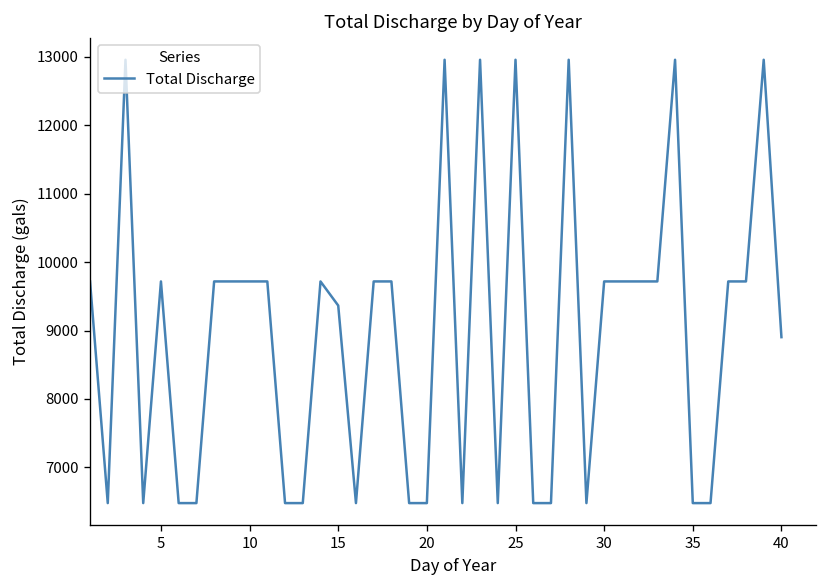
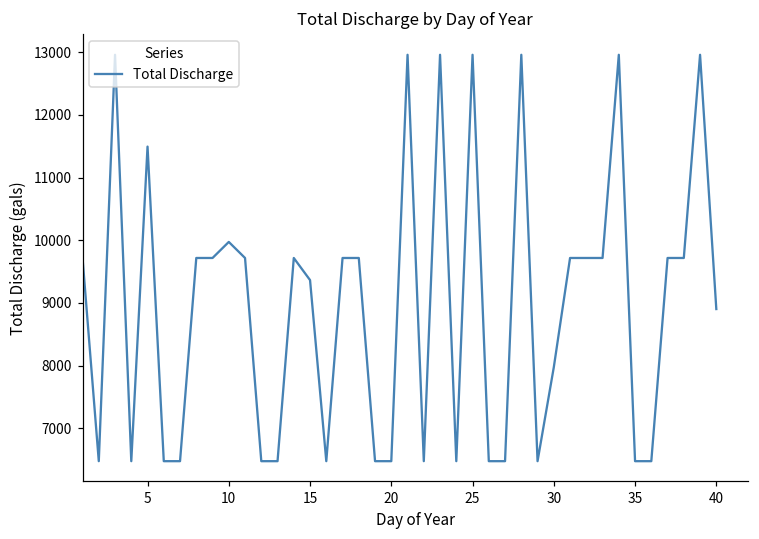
  {
-   "5": 9700,
-   "10": 9700,
+   "5": 11500,
+   "10": 10000,
    "15": 9400,
    "20": 6500,
    "25": 13000,
-   "30": 9700,
+   "30": 8000,
    "35": 6500,
    "40": 8900
  }
